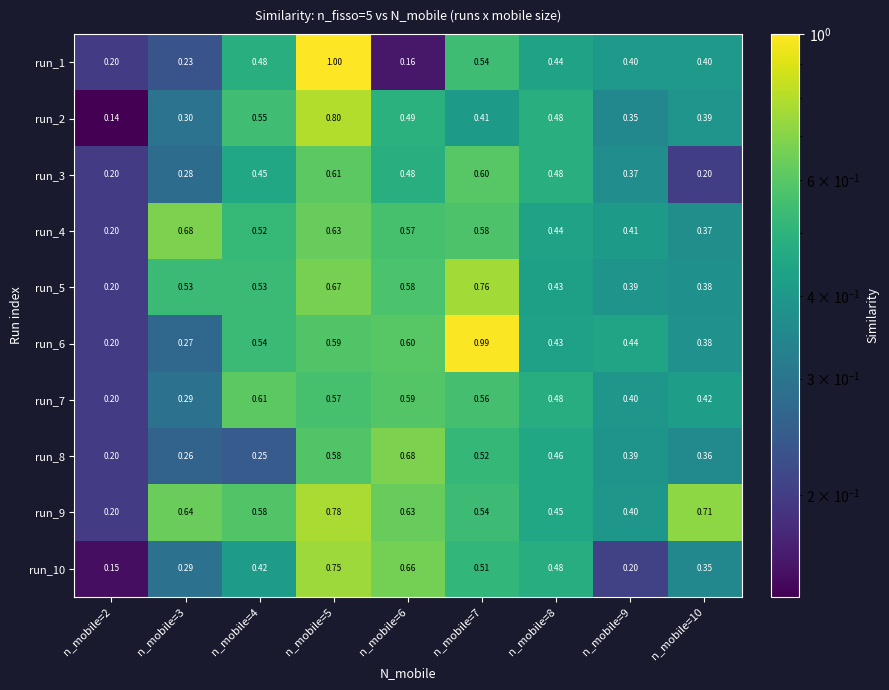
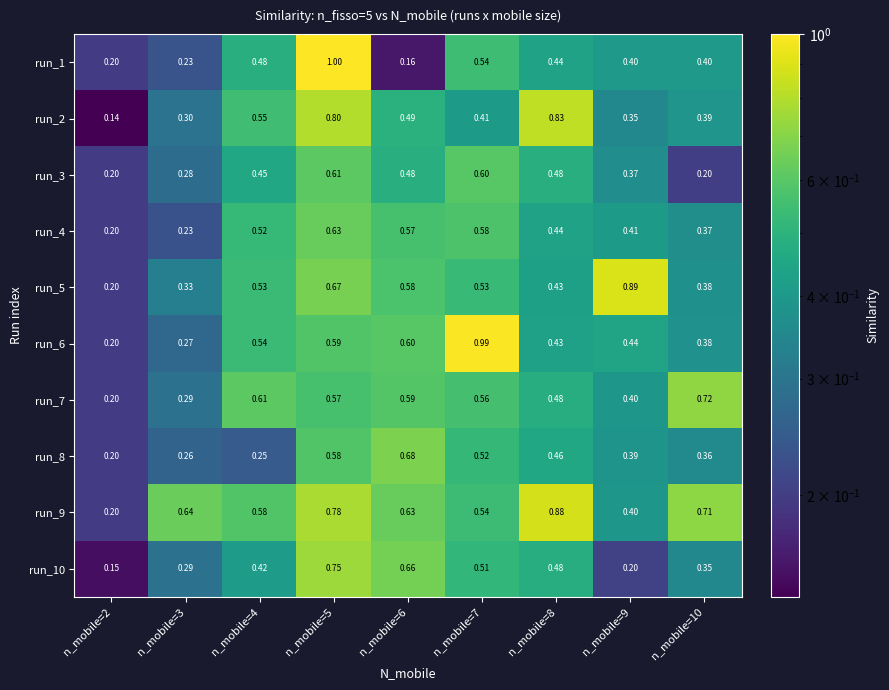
  {
    "run_1": {
      "n_mobile=2": 0.20,
      "n_mobile=3": 0.23,
      "n_mobile=4": 0.48,
      "n_mobile=5": 1.00,
      "n_mobile=6": 0.16,
      "n_mobile=7": 0.54,
      "n_mobile=8": 0.44,
      "n_mobile=9": 0.40,
      "n_mobile=10": 0.40
    },
    "run_2": {
      "n_mobile=2": 0.14,
      "n_mobile=3": 0.30,
      "n_mobile=4": 0.55,
      "n_mobile=5": 0.80,
      "n_mobile=6": 0.49,
      "n_mobile=7": 0.41,
-     "n_mobile=8": 0.48,
+     "n_mobile=8": 0.83,
      "n_mobile=9": 0.35,
      "n_mobile=10": 0.39
    },
    "run_3": {
      "n_mobile=2": 0.20,
      "n_mobile=3": 0.28,
      "n_mobile=4": 0.45,
      "n_mobile=5": 0.61,
      "n_mobile=6": 0.48,
      "n_mobile=7": 0.60,
      "n_mobile=8": 0.48,
      "n_mobile=9": 0.37,
      "n_mobile=10": 0.20
    },
    "run_4": {
      "n_mobile=2": 0.20,
-     "n_mobile=3": 0.68,
+     "n_mobile=3": 0.23,
      "n_mobile=4": 0.52,
      "n_mobile=5": 0.63,
      "n_mobile=6": 0.57,
      "n_mobile=7": 0.58,
      "n_mobile=8": 0.44,
      "n_mobile=9": 0.41,
      "n_mobile=10": 0.37
    },
    "run_5": {
      "n_mobile=2": 0.20,
-     "n_mobile=3": 0.53,
+     "n_mobile=3": 0.33,
      "n_mobile=4": 0.53,
      "n_mobile=5": 0.67,
      "n_mobile=6": 0.58,
-     "n_mobile=7": 0.76,
+     "n_mobile=7": 0.53,
      "n_mobile=8": 0.43,
-     "n_mobile=9": 0.39,
+     "n_mobile=9": 0.89,
      "n_mobile=10": 0.38
    },
    "run_6": {
      "n_mobile=2": 0.20,
      "n_mobile=3": 0.27,
      "n_mobile=4": 0.54,
      "n_mobile=5": 0.59,
      "n_mobile=6": 0.60,
      "n_mobile=7": 0.99,
      "n_mobile=8": 0.43,
      "n_mobile=9": 0.44,
      "n_mobile=10": 0.38
    },
    "run_7": {
      "n_mobile=2": 0.20,
      "n_mobile=3": 0.29,
      "n_mobile=4": 0.61,
      "n_mobile=5": 0.57,
      "n_mobile=6": 0.59,
      "n_mobile=7": 0.56,
      "n_mobile=8": 0.48,
      "n_mobile=9": 0.40,
-     "n_mobile=10": 0.42
+     "n_mobile=10": 0.72
    },
    "run_8": {
      "n_mobile=2": 0.20,
      "n_mobile=3": 0.26,
      "n_mobile=4": 0.25,
      "n_mobile=5": 0.58,
      "n_mobile=6": 0.68,
      "n_mobile=7": 0.52,
      "n_mobile=8": 0.46,
      "n_mobile=9": 0.39,
      "n_mobile=10": 0.36
    },
    "run_9": {
      "n_mobile=2": 0.20,
      "n_mobile=3": 0.64,
      "n_mobile=4": 0.58,
      "n_mobile=5": 0.78,
      "n_mobile=6": 0.63,
      "n_mobile=7": 0.54,
-     "n_mobile=8": 0.45,
+     "n_mobile=8": 0.88,
      "n_mobile=9": 0.40,
      "n_mobile=10": 0.71
    },
    "run_10": {
      "n_mobile=2": 0.15,
      "n_mobile=3": 0.29,
      "n_mobile=4": 0.42,
      "n_mobile=5": 0.75,
      "n_mobile=6": 0.66,
      "n_mobile=7": 0.51,
      "n_mobile=8": 0.48,
      "n_mobile=9": 0.20,
      "n_mobile=10": 0.35
    }
  }
